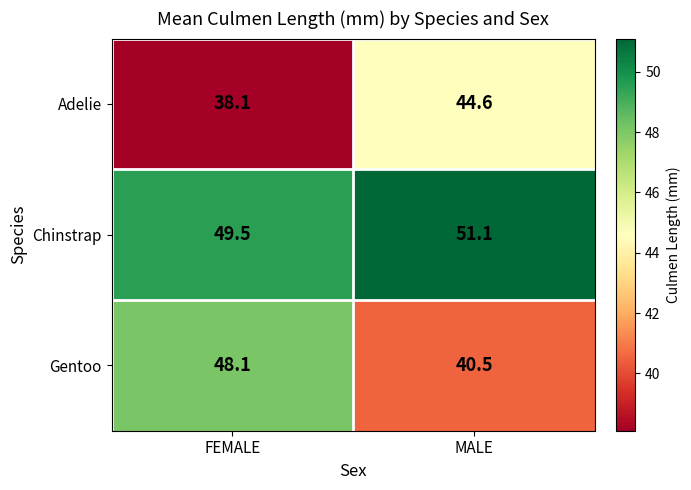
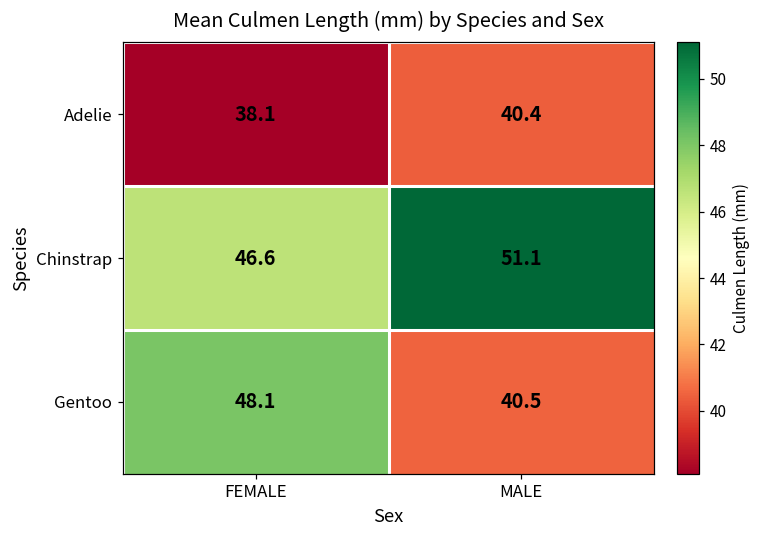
  {
    "Adelie": {
      "FEMALE": 38.1,
-     "MALE": 44.6
+     "MALE": 40.4
    },
    "Chinstrap": {
-     "FEMALE": 49.5,
+     "FEMALE": 46.6,
      "MALE": 51.1
    },
    "Gentoo": {
      "FEMALE": 48.1,
      "MALE": 40.5
    }
  }
